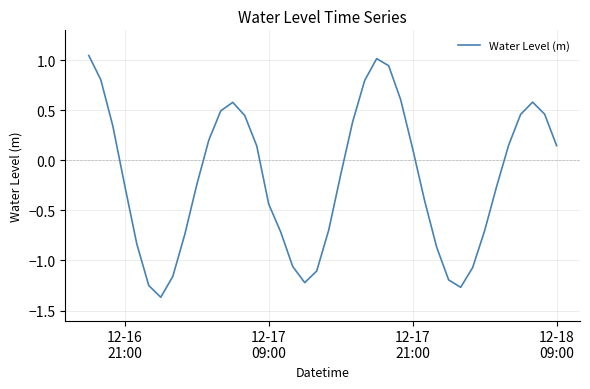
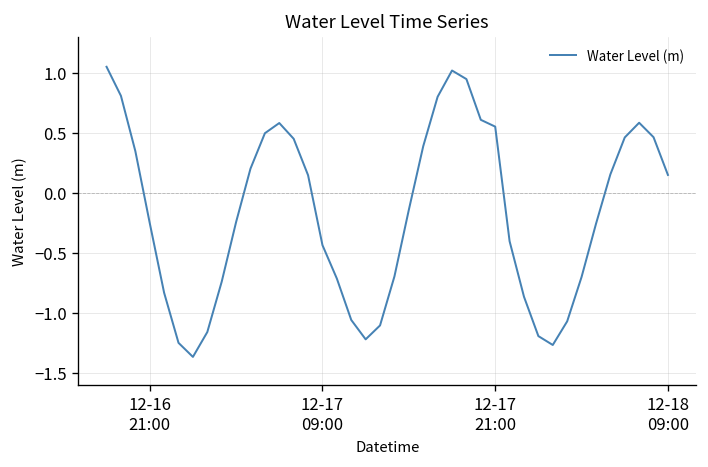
  {
    "12-16 21:00": -0.25,
    "12-17 09:00": -0.44,
-   "12-17 21:00": 0.12,
+   "12-17 21:00": 0.55,
    "12-18 09:00": 0.15
  }
